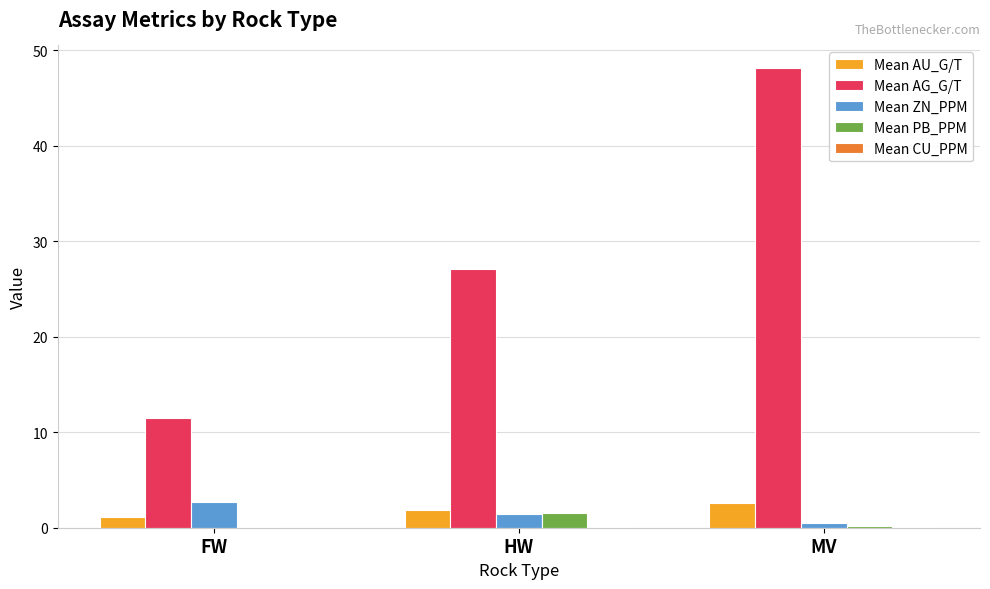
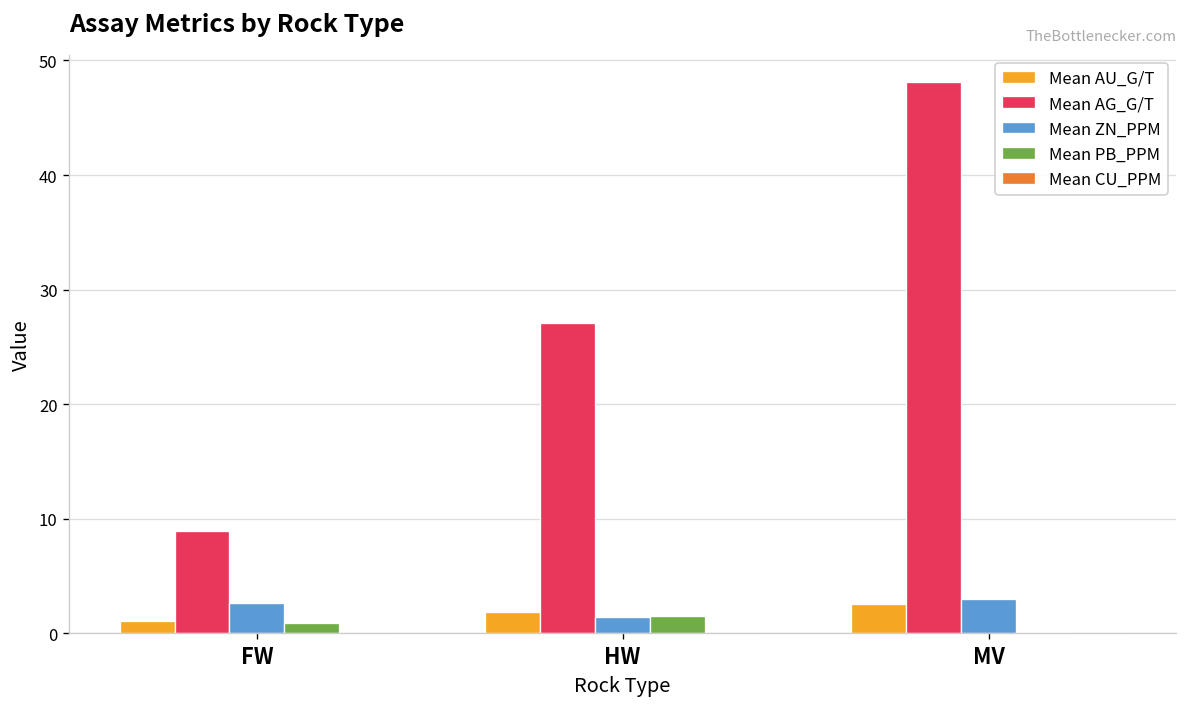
  {
    "Mean AG_G/T": {
-     "FW": 12,
+     "FW": 9,
      "HW": 27,
      "MV": 48
    },
    "Mean ZN_PPM": {
      "FW": 3,
      "HW": 1,
-     "MV": 0
+     "MV": 3
    },
    "Mean PB_PPM": {
-     "FW": 0,
+     "FW": 1,
      "HW": 2
    }
  }
